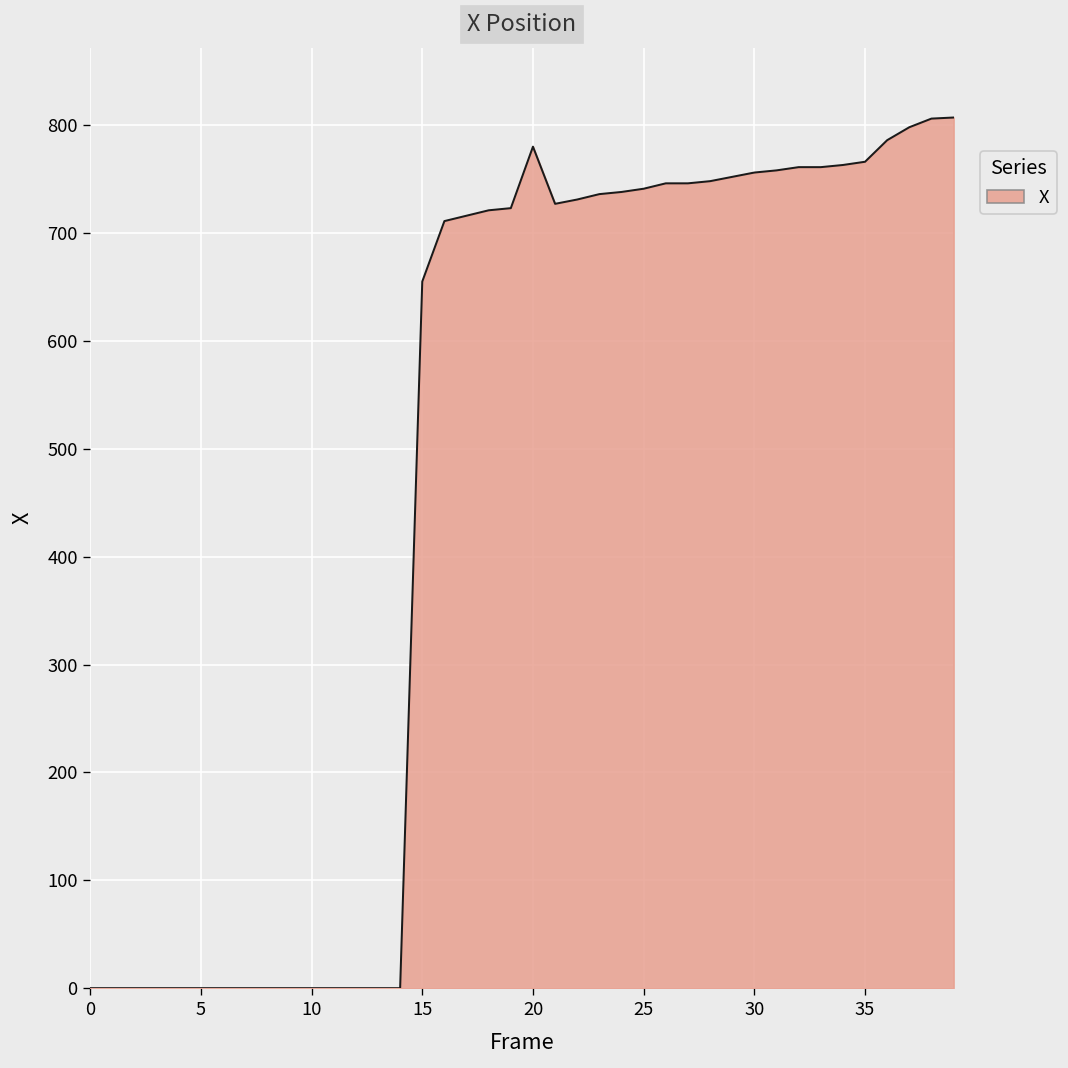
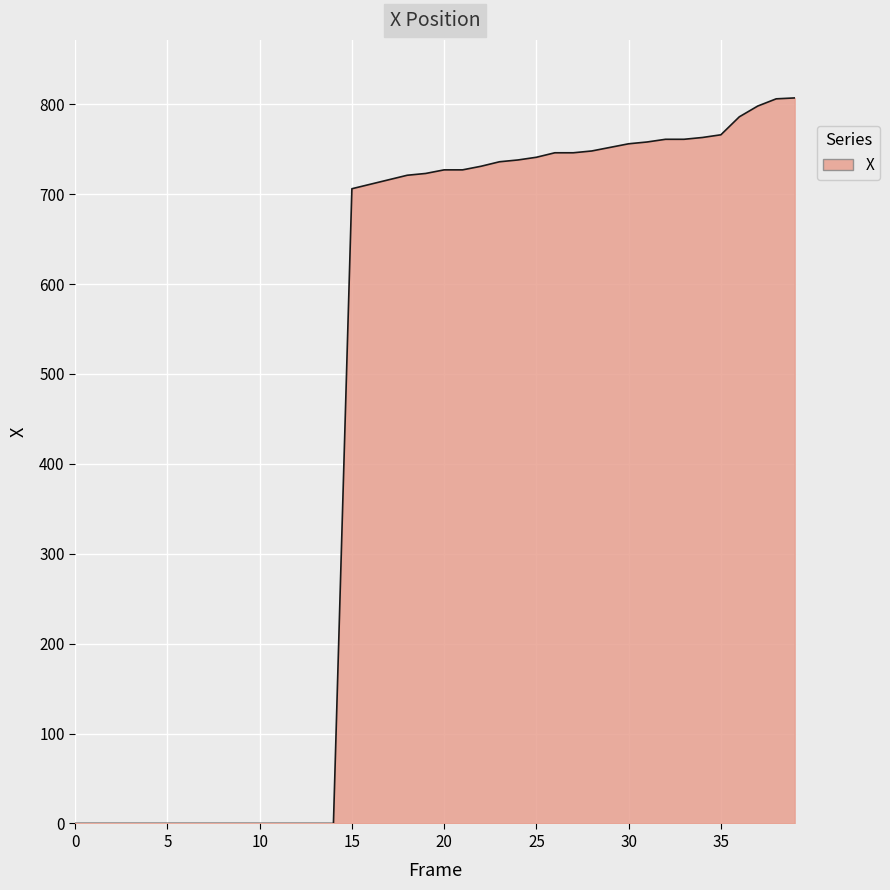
  {
    "0": 0,
    "5": 0,
    "10": 0,
-   "15": 660,
-   "20": 780,
+   "15": 710,
+   "20": 730,
    "25": 740,
    "30": 760,
    "35": 770
  }
